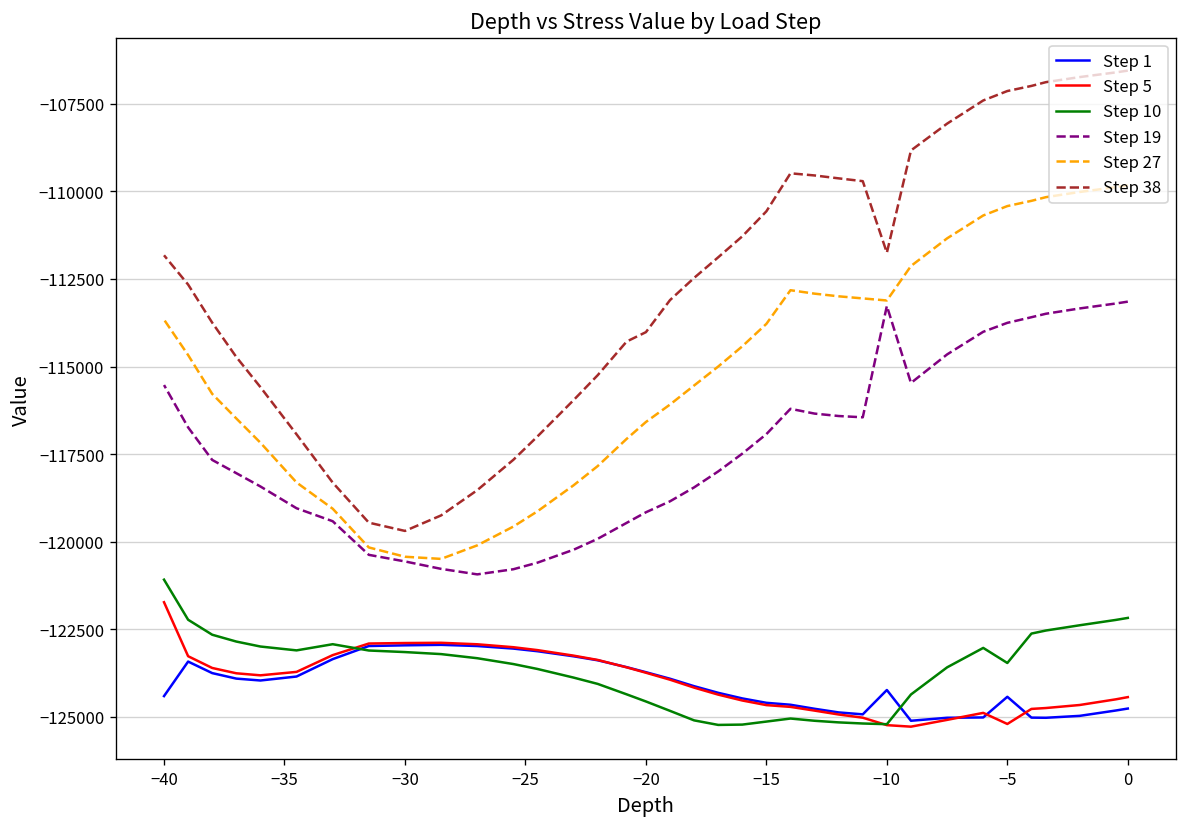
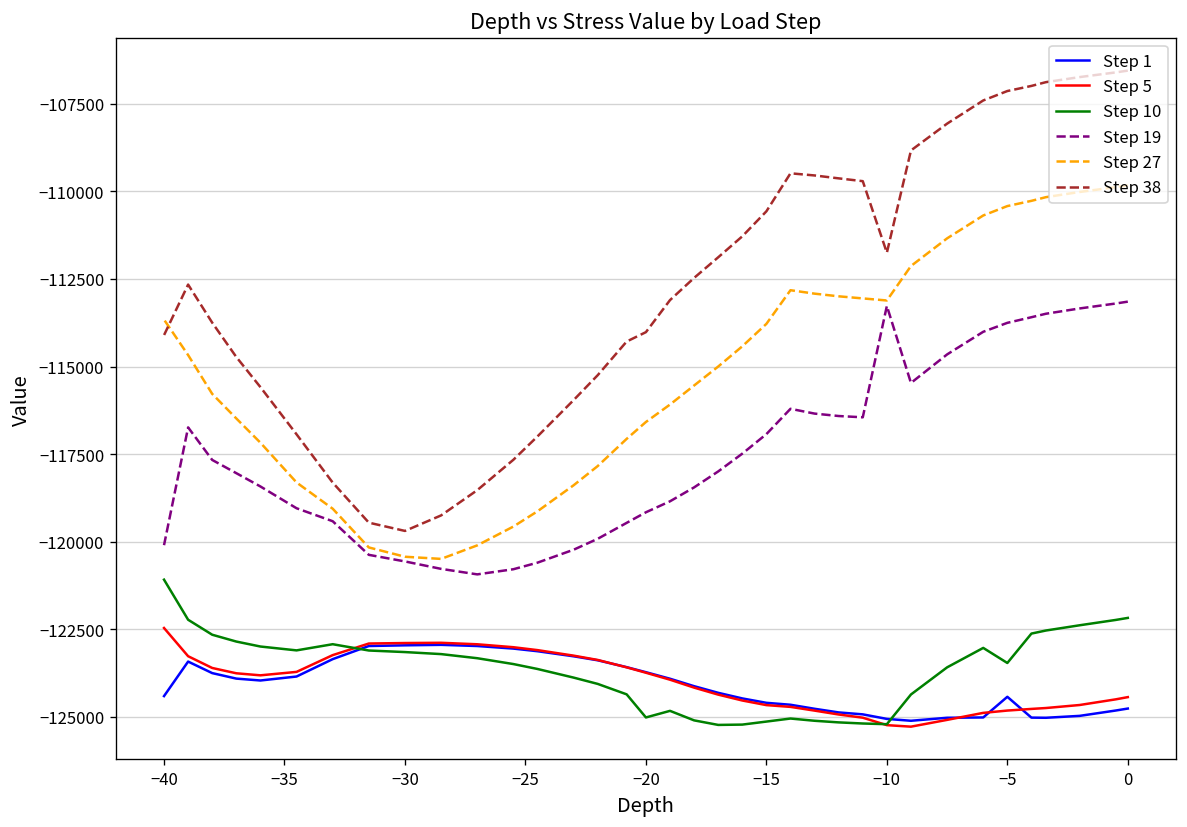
  {
    "Step 1": {
      "−40": -124400,
-     "−10": -124200,
+     "−10": -125100,
      "−5": -124400,
      "0": -124800
    },
    "Step 5": {
-     "−40": -121700,
-     "−5": -125200,
+     "−40": -122500,
+     "−5": -124800,
      "0": -124400
    },
    "Step 10": {
      "−40": -121100,
      "−30": -123200,
-     "−20": -124600,
+     "−20": -125000,
      "−15": -125100,
      "−5": -123500,
      "0": -122200
    },
    "Step 19": {
-     "−40": -115500,
+     "−40": -120100,
      "−30": -120600,
      "−20": -119200,
      "−15": -116900,
      "−10": -113300,
      "−5": -113800,
      "0": -113100
    },
    "Step 27": {
      "−40": -113700,
      "−30": -120400,
      "−20": -116600,
      "−15": -113800,
      "−10": -113100,
      "−5": -110400
    },
    "Step 38": {
-     "−40": -111800,
+     "−40": -114100,
      "−30": -119700,
      "−20": -114000,
      "−15": -110600,
      "−10": -111800,
      "−5": -107100
    }
  }
